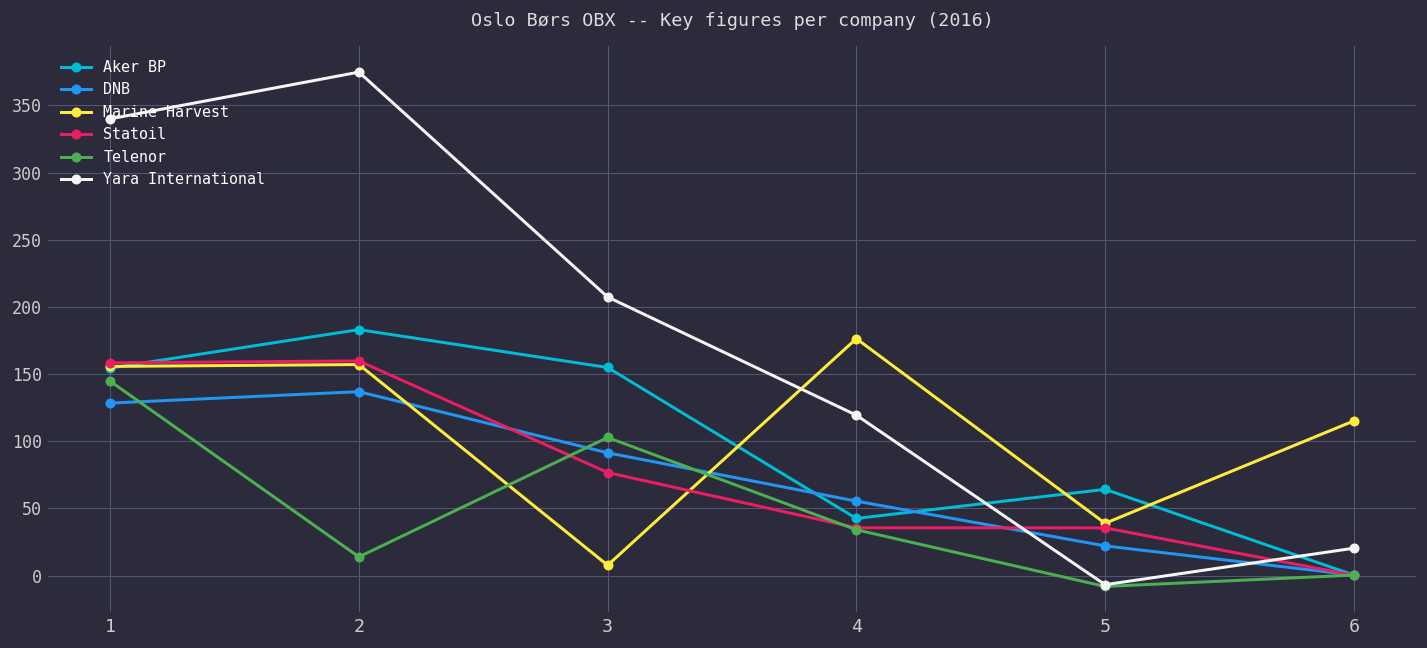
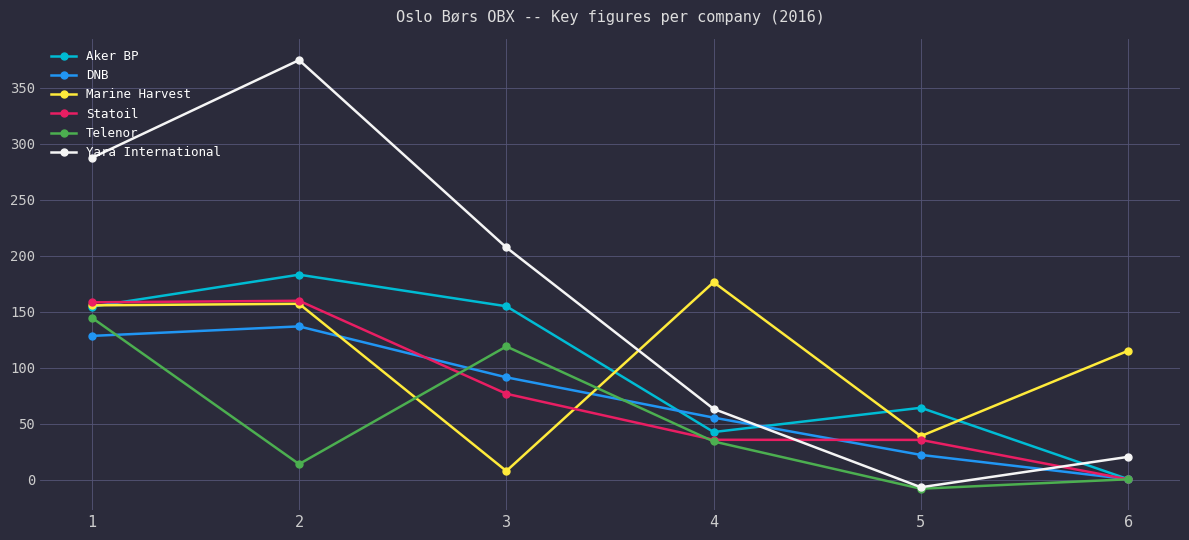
  {
    "Marine Harvest": {
      "2": 157,
      "3": 8,
      "4": 176,
      "5": 39,
      "6": 115
    },
    "Statoil": {
      "1": 158,
      "2": 160,
      "3": 77,
      "5": 36
    },
    "Telenor": {
      "1": 145,
      "2": 14,
-     "3": 103
+     "3": 119
    },
    "Yara International": {
-     "1": 340,
+     "1": 287,
      "2": 375,
      "3": 207,
-     "4": 119,
+     "4": 63,
      "6": 20
    }
  }
